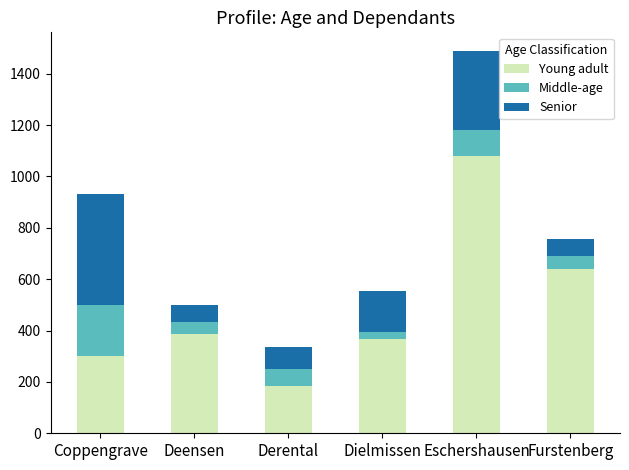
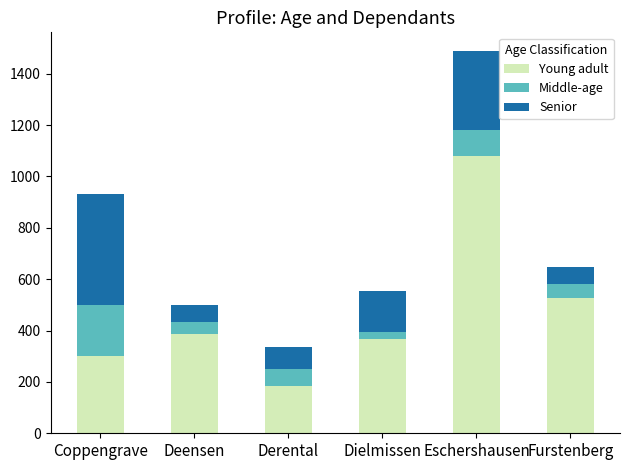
  {
    "Young adult": {
      "Coppengrave": 300,
      "Deensen": 390,
      "Derental": 190,
      "Dielmissen": 370,
      "Eschershausen": 1080,
-     "Furstenberg": 640
+     "Furstenberg": 530
    },
    "Middle-age": {
      "Coppengrave": 200,
      "Deensen": 50,
      "Derental": 70,
      "Dielmissen": 30,
      "Eschershausen": 100,
      "Furstenberg": 50
    },
    "Senior": {
      "Coppengrave": 430,
      "Deensen": 70,
      "Derental": 90,
      "Dielmissen": 160,
      "Eschershausen": 310,
      "Furstenberg": 70
    }
  }
